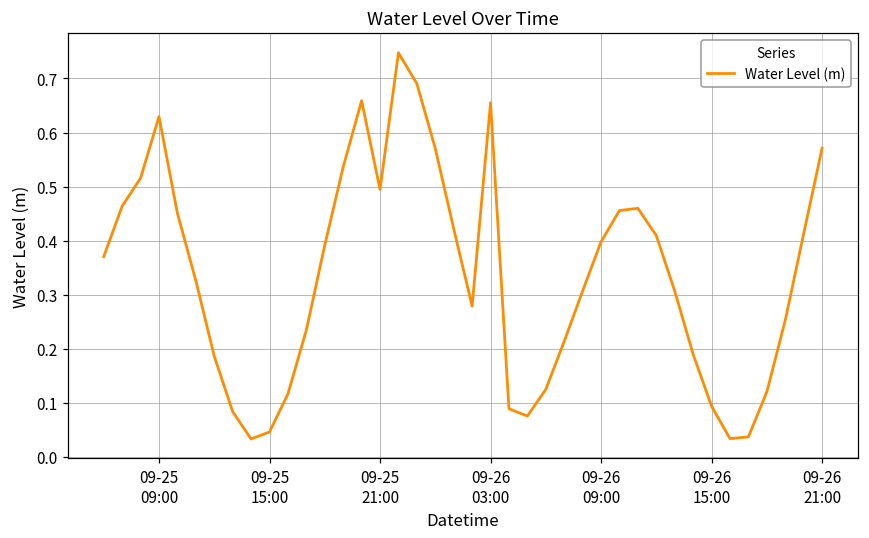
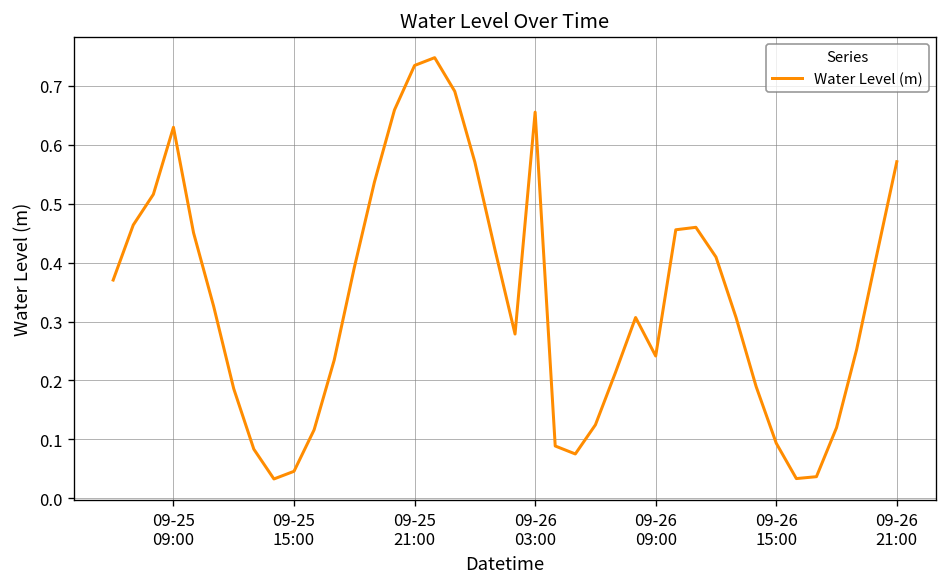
  {
    "09-25 09:00": 0.63,
    "09-25 15:00": 0.05,
-   "09-25 21:00": 0.49,
+   "09-25 21:00": 0.73,
    "09-26 03:00": 0.66,
-   "09-26 09:00": 0.40,
+   "09-26 09:00": 0.24,
    "09-26 15:00": 0.09,
    "09-26 21:00": 0.57
  }
